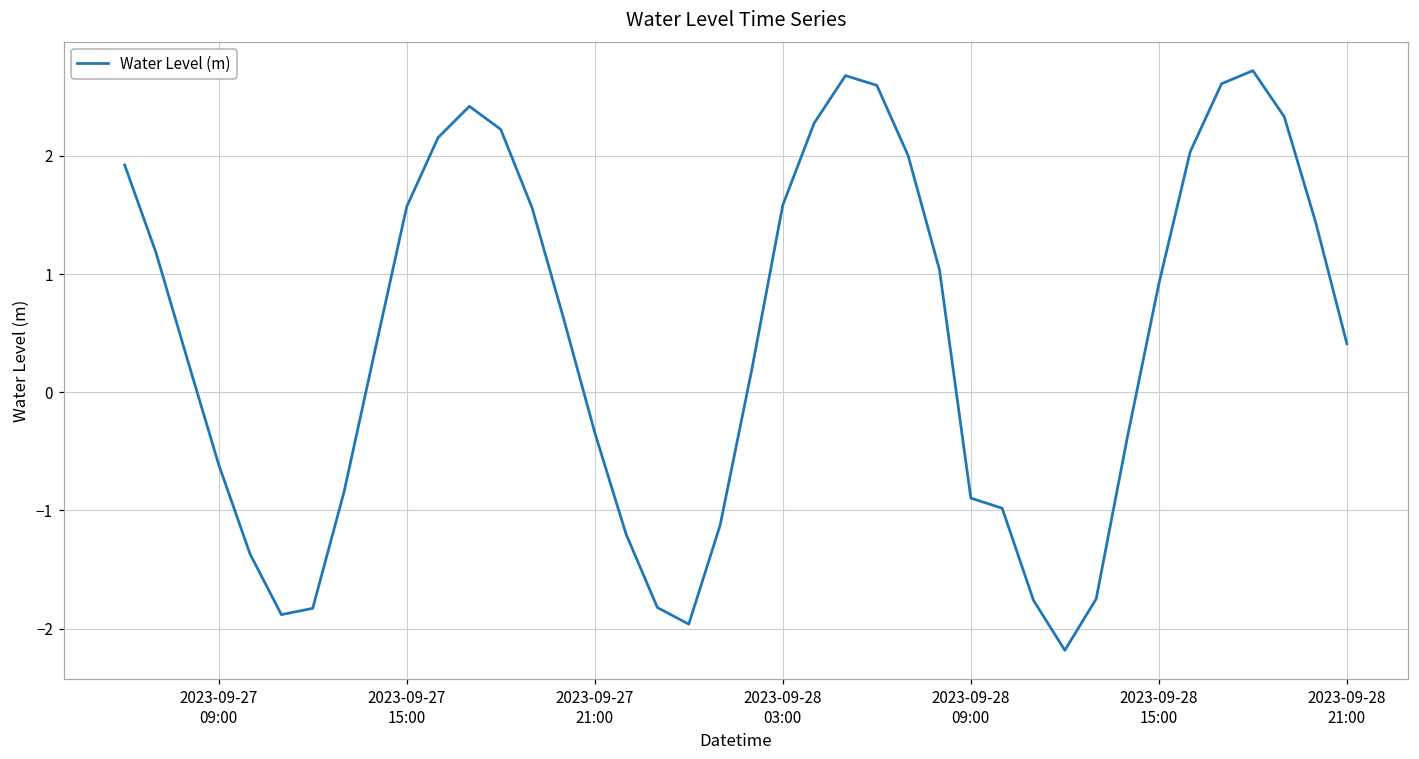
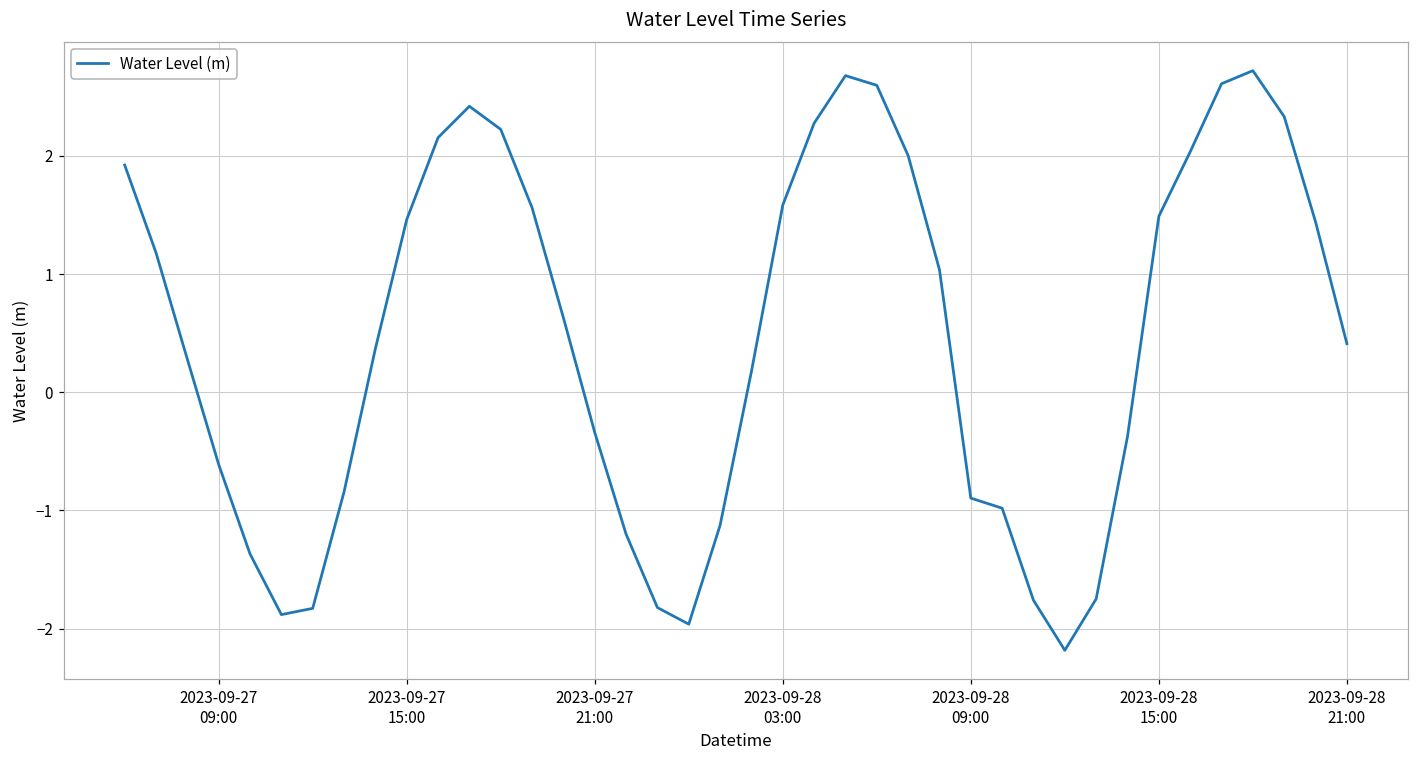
  {
    "2023-09-27 09:00": -0.61,
-   "2023-09-27 15:00": 1.57,
+   "2023-09-27 15:00": 1.46,
    "2023-09-27 21:00": -0.34,
    "2023-09-28 03:00": 1.58,
    "2023-09-28 09:00": -0.90,
-   "2023-09-28 15:00": 0.92,
+   "2023-09-28 15:00": 1.49,
    "2023-09-28 21:00": 0.41
  }
